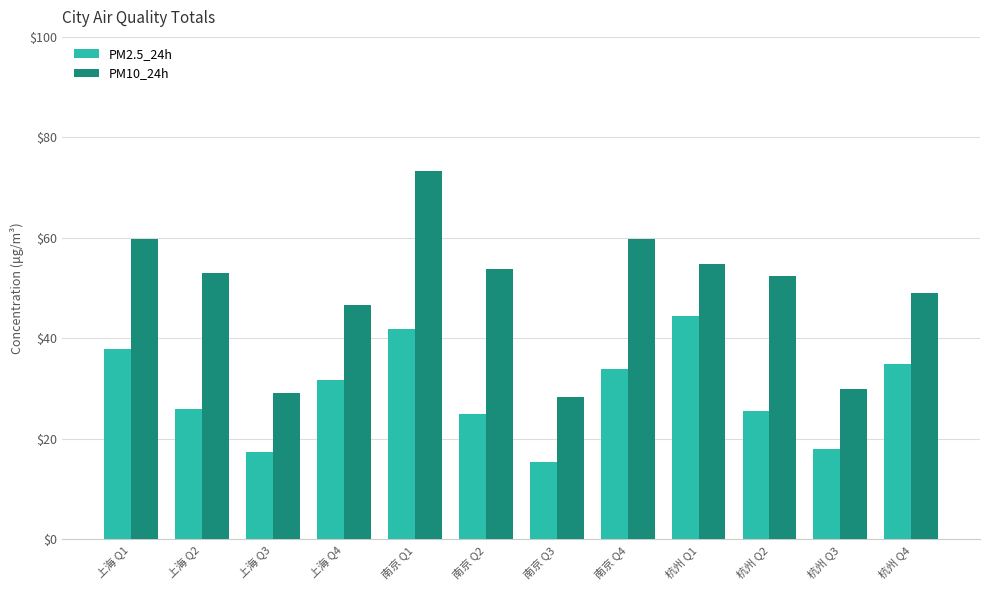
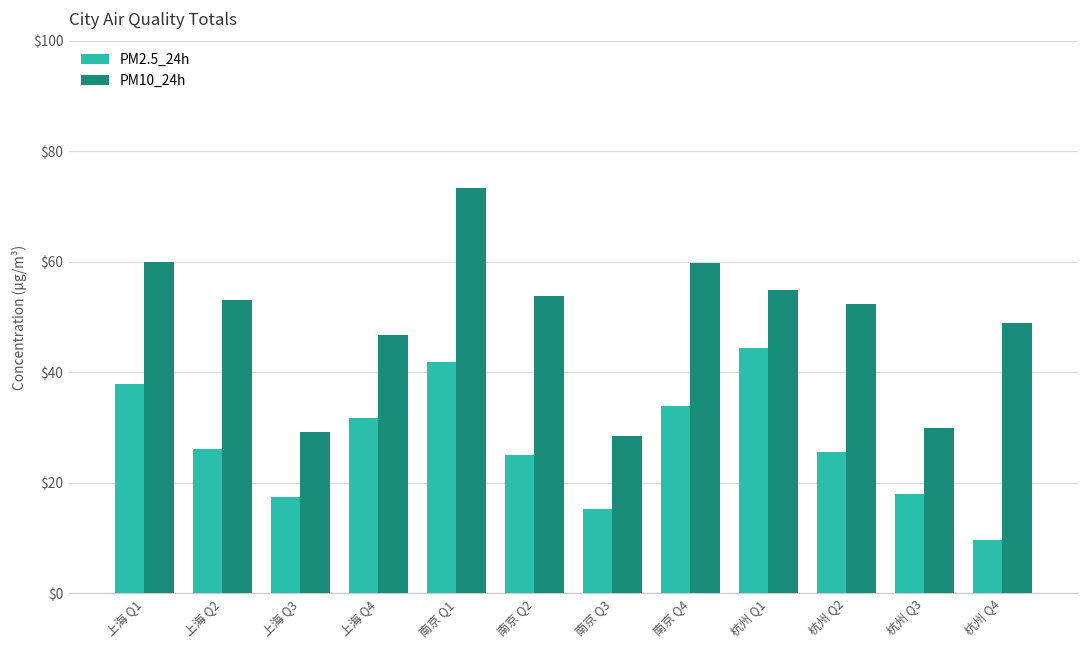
  {
    "PM2.5_24h": {
      "上海 Q1": "$38",
      "上海 Q2": "$26",
      "上海 Q3": "$18",
      "上海 Q4": "$32",
      "南京 Q1": "$42",
      "南京 Q2": "$25",
      "南京 Q3": "$15",
      "南京 Q4": "$34",
      "杭州 Q1": "$44",
      "杭州 Q2": "$26",
      "杭州 Q3": "$18",
-     "杭州 Q4": "$35"
+     "杭州 Q4": "$10"
    },
    "PM10_24h": {
      "上海 Q1": "$60",
      "上海 Q2": "$53",
      "上海 Q3": "$29",
      "上海 Q4": "$47",
      "南京 Q1": "$73",
      "南京 Q2": "$54",
      "南京 Q3": "$28",
      "南京 Q4": "$60",
      "杭州 Q1": "$55",
      "杭州 Q2": "$52",
      "杭州 Q3": "$30",
      "杭州 Q4": "$49"
    }
  }
